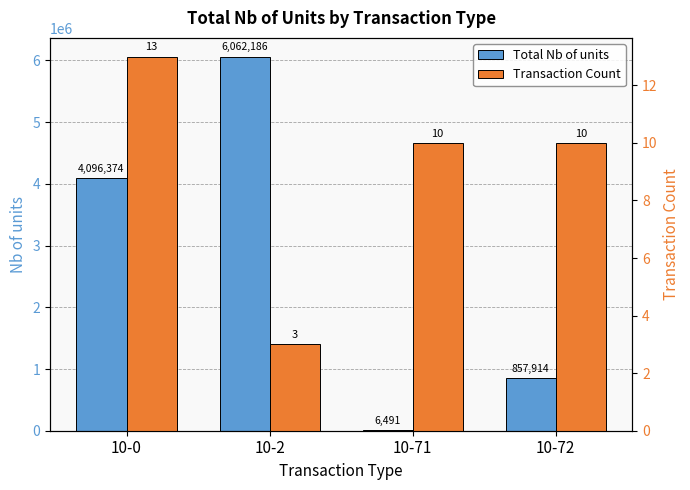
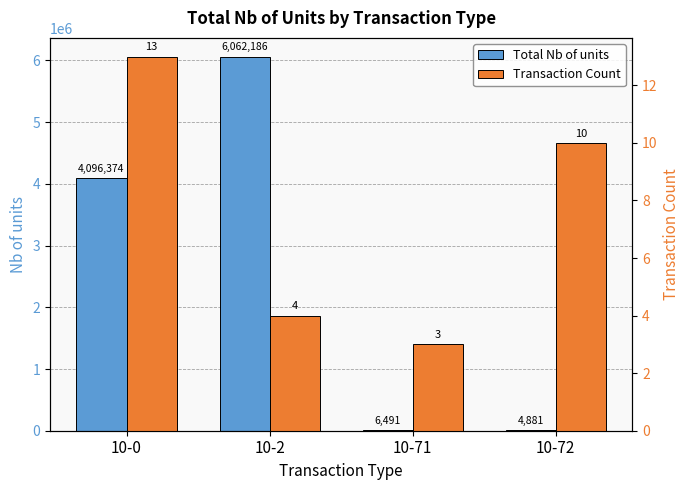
  {
    "Total Nb of units": {
      "10-0": "4,096,374",
      "10-2": "6,062,186",
      "10-71": "6,491",
-     "10-72": "857,914"
+     "10-72": "4,881"
    },
    "Transaction Count": {
      "10-0": "13",
-     "10-2": "3",
-     "10-71": "10",
+     "10-2": "4",
+     "10-71": "3",
      "10-72": "10"
    }
  }
